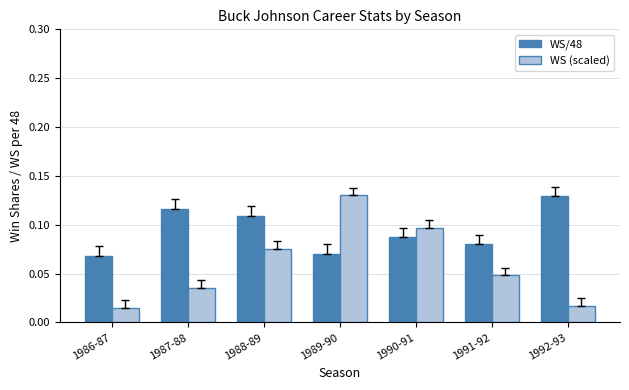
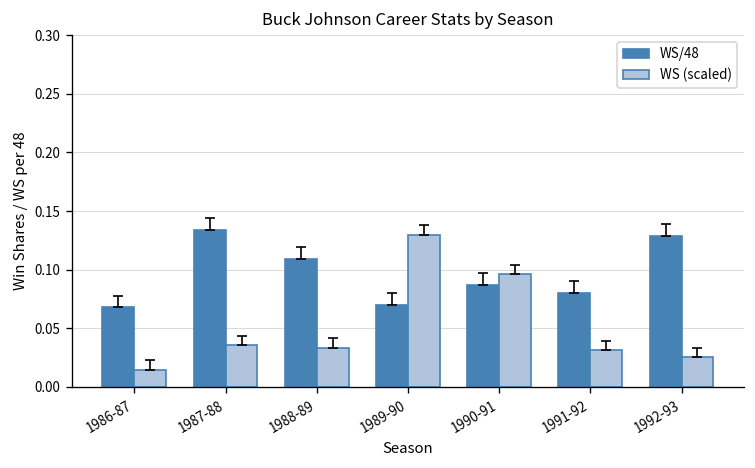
  {
    "WS/48": {
      "1986-87": 0.07,
-     "1987-88": 0.12,
+     "1987-88": 0.13,
      "1988-89": 0.11,
      "1989-90": 0.07,
      "1990-91": 0.09,
      "1991-92": 0.08,
      "1992-93": 0.13
    },
    "WS (scaled)": {
      "1986-87": 0.01,
      "1987-88": 0.04,
-     "1988-89": 0.08,
+     "1988-89": 0.03,
      "1989-90": 0.13,
      "1990-91": 0.10,
-     "1991-92": 0.05,
-     "1992-93": 0.02
+     "1991-92": 0.03,
+     "1992-93": 0.03
    }
  }
